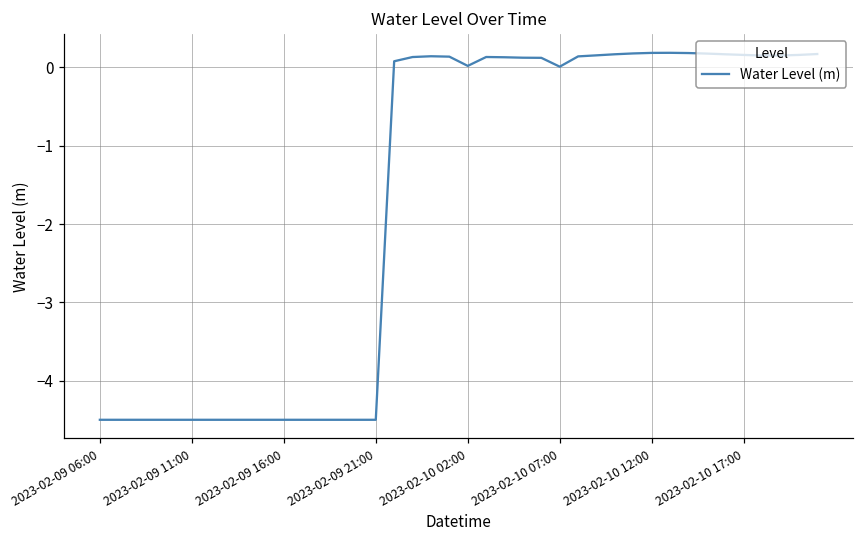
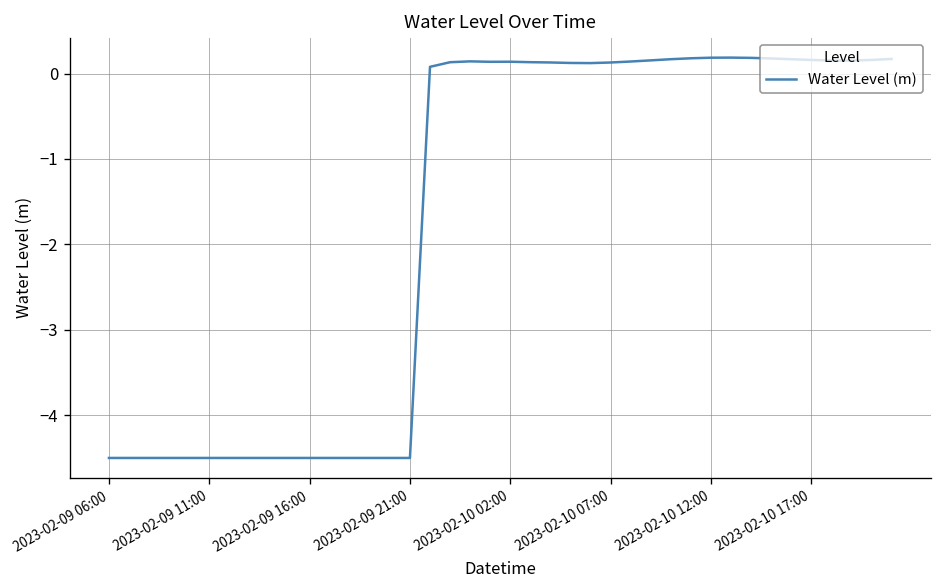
  {
    "2023-02-09 06:00": -4.5,
    "2023-02-09 11:00": -4.5,
    "2023-02-09 16:00": -4.5,
    "2023-02-09 21:00": -4.5,
-   "2023-02-10 02:00": 0.0,
-   "2023-02-10 07:00": 0.0,
+   "2023-02-10 02:00": 0.1,
+   "2023-02-10 07:00": 0.1,
    "2023-02-10 12:00": 0.2
  }
